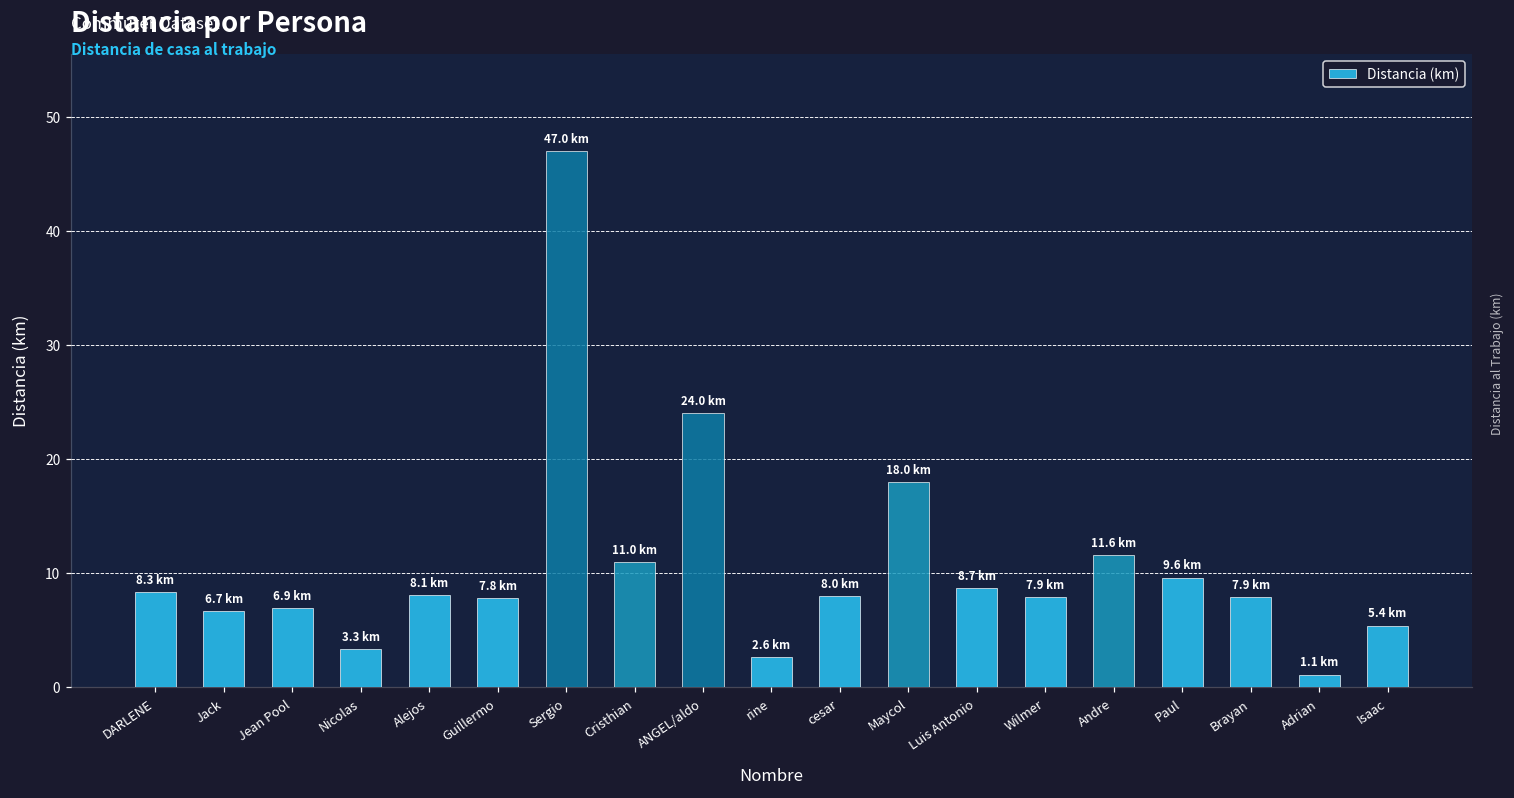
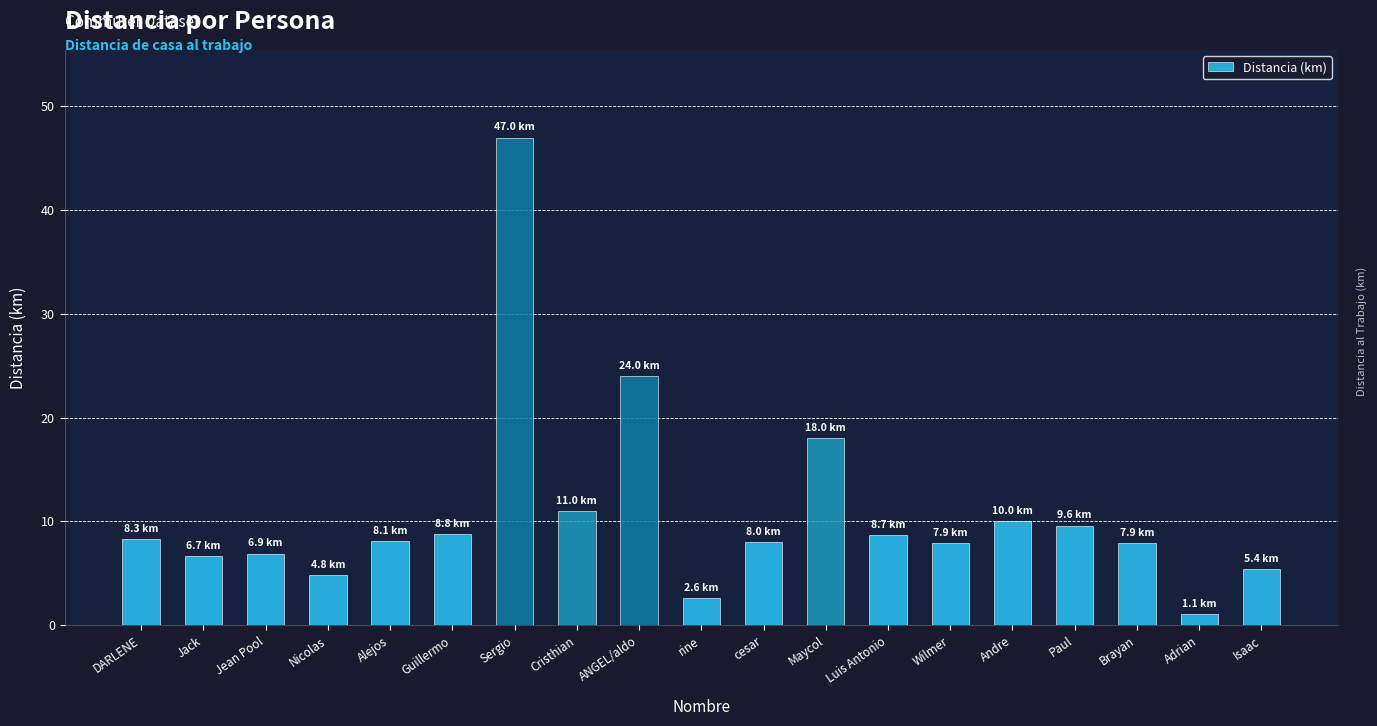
  {
    "DARLENE": 8.3,
    "Jack": 6.7,
    "Jean Pool": 6.9,
-   "Nicolas": 3.3,
+   "Nicolas": 4.8,
    "Alejos": 8.1,
-   "Guillermo": 7.8,
+   "Guillermo": 8.8,
    "Sergio": 47.0,
    "Cristhian": 11.0,
    "ANGEL/aldo": 24.0,
    "rine": 2.6,
    "cesar": 8.0,
    "Maycol": 18.0,
    "Luis Antonio": 8.7,
    "Wilmer": 7.9,
-   "Andre": 11.6,
+   "Andre": 10.0,
    "Paul": 9.6,
    "Brayan": 7.9,
    "Adrian": 1.1,
    "Isaac": 5.4
  }
